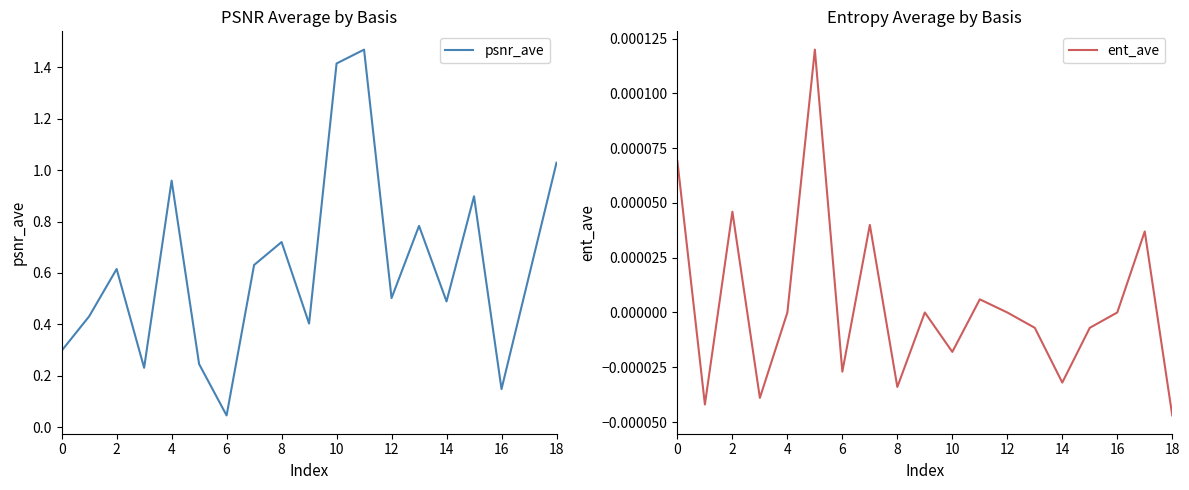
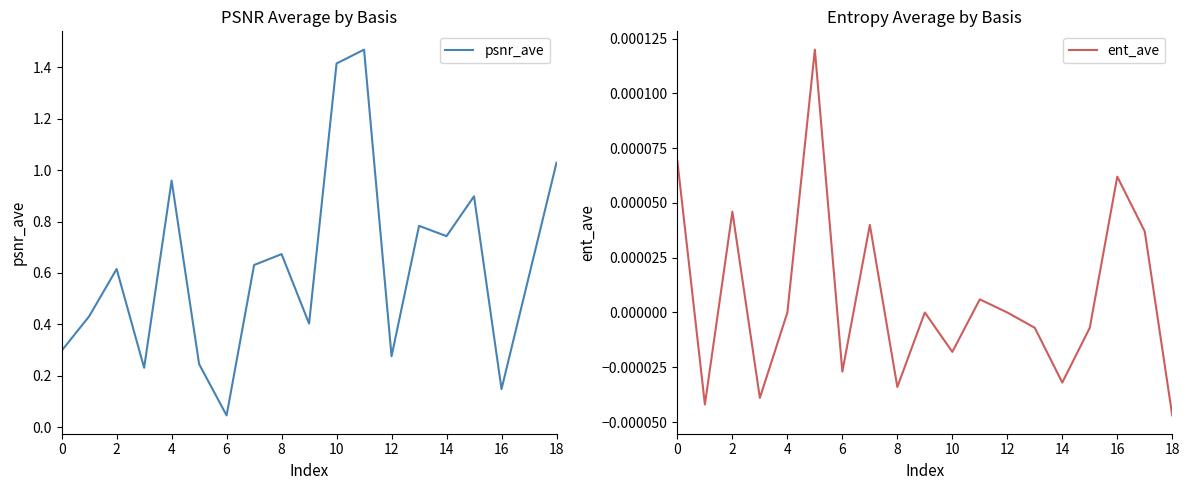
  {
    "PSNR Average by Basis": {
      "0": 0.30,
      "2": 0.62,
      "4": 0.96,
      "6": 0.05,
-     "8": 0.72,
+     "8": 0.67,
      "10": 1.42,
-     "12": 0.50,
-     "14": 0.49,
+     "12": 0.28,
+     "14": 0.74,
      "16": 0.15,
      "18": 1.03
    },
    "Entropy Average by Basis": {
      "0": 0.000069,
      "2": 0.000046,
      "4": 0.0000,
      "6": -0.000027,
      "8": -0.000034,
      "10": -0.000018,
      "12": 0.0000,
      "14": -0.000032,
-     "16": 0.0000,
+     "16": 0.0001,
      "18": -0.000047
    }
  }
